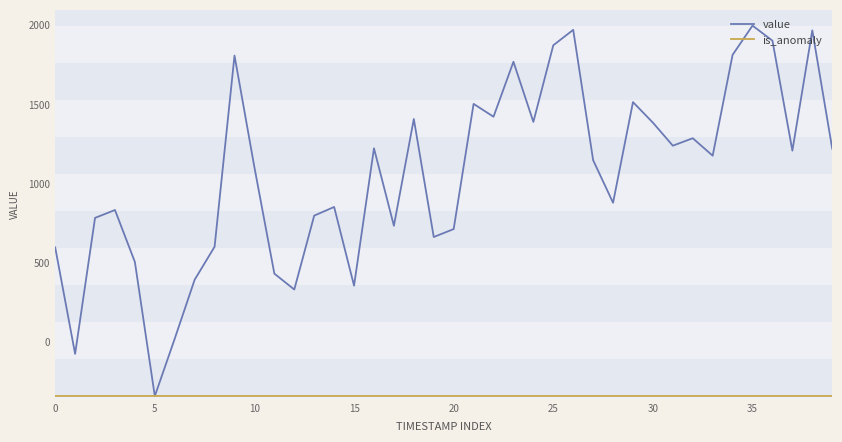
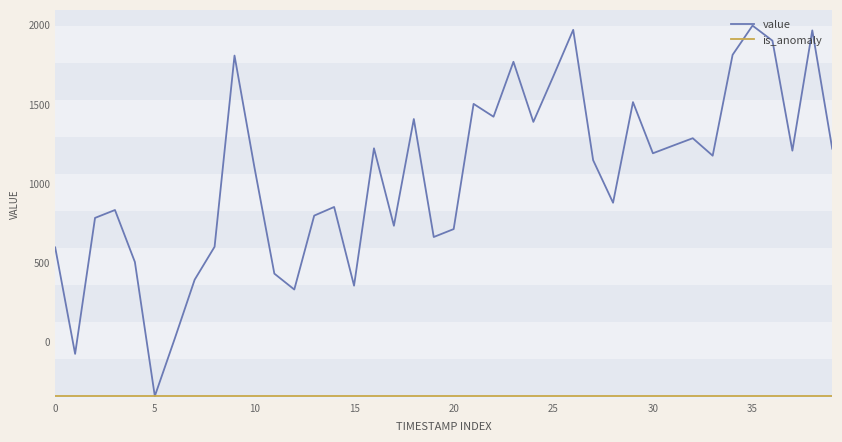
  {
    "value": {
      "0": 600,
      "10": 1100,
      "15": 360,
      "20": 710,
-     "25": 1870,
-     "30": 1380,
+     "25": 1680,
+     "30": 1190,
      "35": 2000
    },
    "is_anomaly": {
      "0": -340,
      "10": -340,
      "15": -340,
      "20": -340,
      "25": -340,
      "30": -340,
      "35": -340
    }
  }
